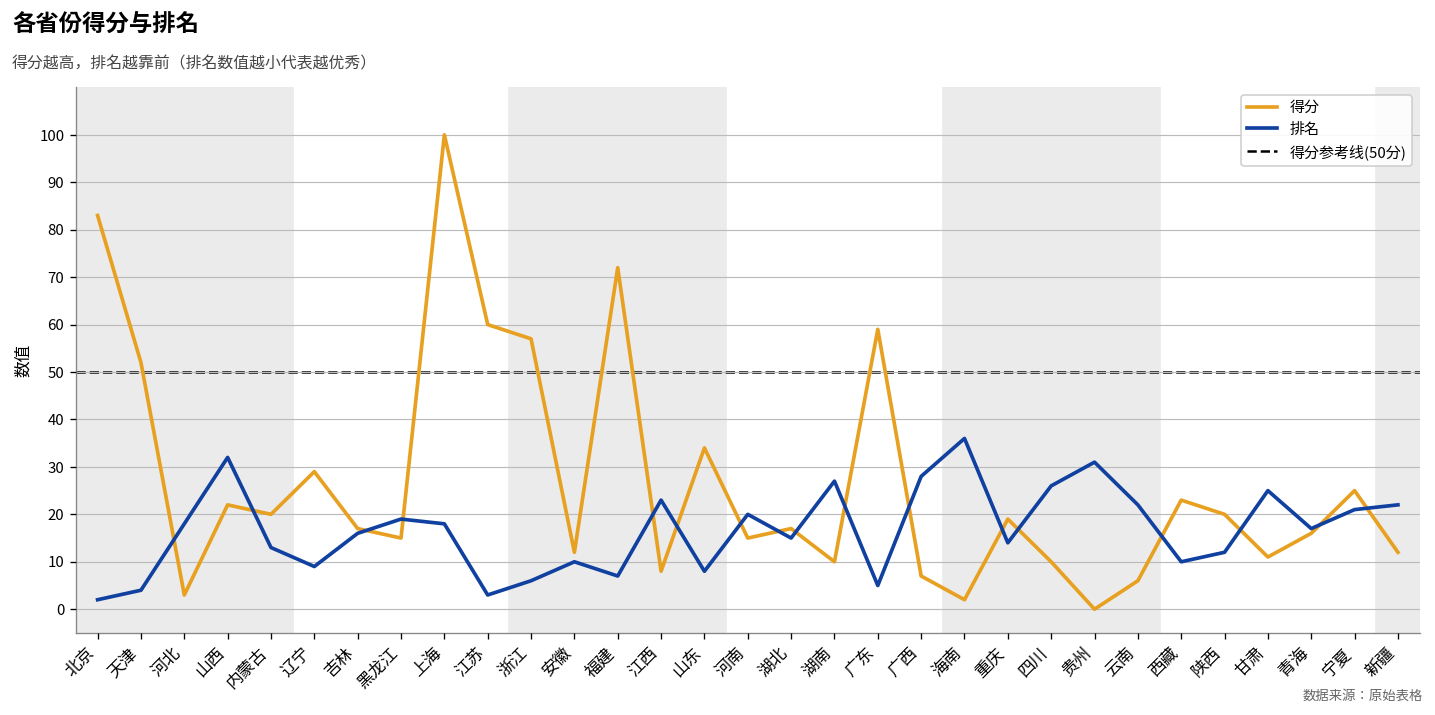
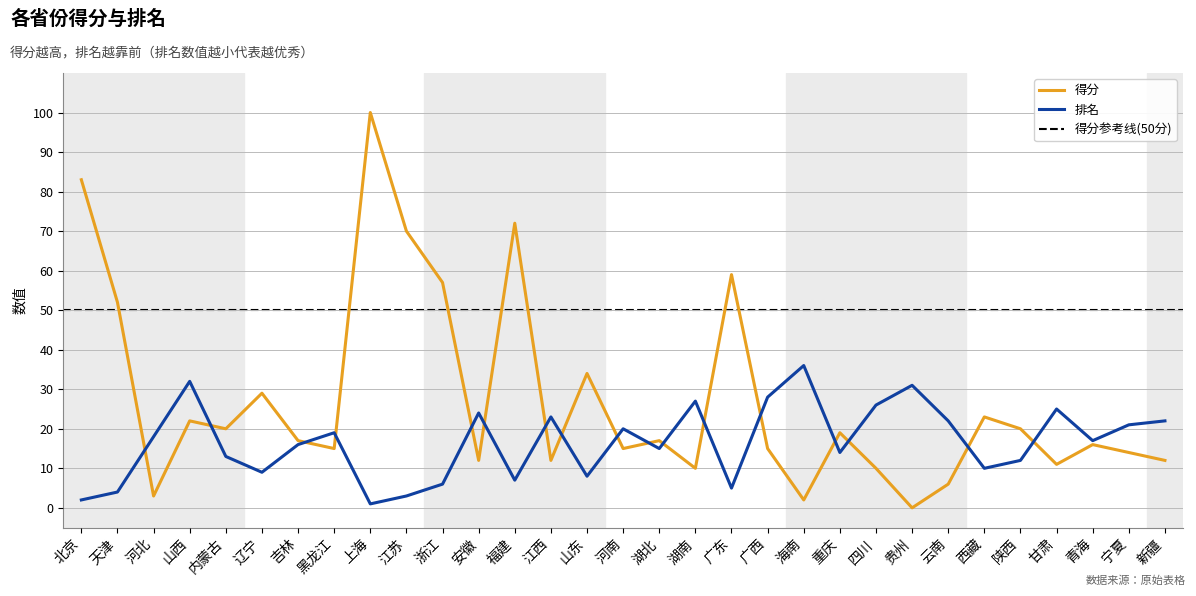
  {
    "得分": {
      "北京": 83,
      "天津": 52,
      "河北": 3,
      "山西": 22,
      "内蒙古": 20,
      "辽宁": 29,
      "吉林": 17,
      "黑龙江": 15,
      "上海": 100,
-     "江苏": 60,
+     "江苏": 70,
      "浙江": 57,
      "安徽": 12,
      "福建": 72,
-     "江西": 8,
+     "江西": 12,
      "山东": 34,
      "河南": 15,
      "湖北": 17,
      "湖南": 10,
      "广东": 59,
-     "广西": 7,
+     "广西": 15,
      "海南": 2,
      "重庆": 19,
      "四川": 10,
      "贵州": 0,
      "云南": 6,
      "西藏": 23,
      "陕西": 20,
      "甘肃": 11,
      "青海": 16,
-     "宁夏": 25,
+     "宁夏": 14,
      "新疆": 12
    },
    "排名": {
      "北京": 2,
      "天津": 4,
      "河北": 18,
      "山西": 32,
      "内蒙古": 13,
      "辽宁": 9,
      "吉林": 16,
      "黑龙江": 19,
-     "上海": 18,
+     "上海": 1,
      "江苏": 3,
      "浙江": 6,
-     "安徽": 10,
+     "安徽": 24,
      "福建": 7,
      "江西": 23,
      "山东": 8,
      "河南": 20,
      "湖北": 15,
      "湖南": 27,
      "广东": 5,
      "广西": 28,
      "海南": 36,
      "重庆": 14,
      "四川": 26,
      "贵州": 31,
      "云南": 22,
      "西藏": 10,
      "陕西": 12,
      "甘肃": 25,
      "青海": 17,
      "宁夏": 21,
      "新疆": 22
    }
  }
